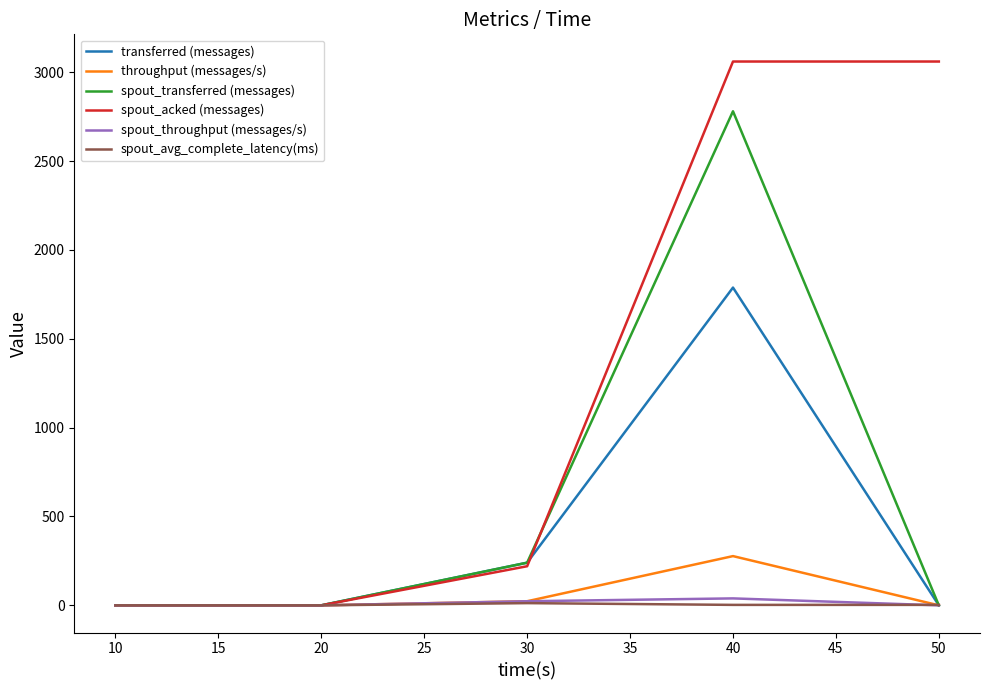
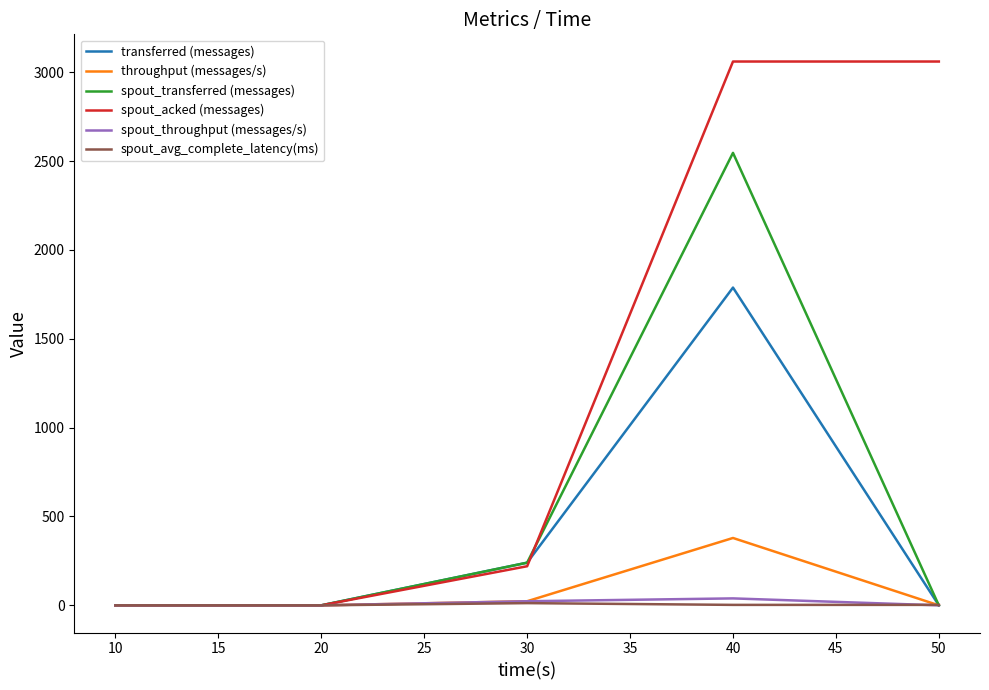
  {
    "transferred (messages)": {
      "40": 1790
    },
    "throughput (messages/s)": {
-     "40": 280
+     "40": 380
    },
    "spout_transferred (messages)": {
-     "40": 2780
+     "40": 2550
    },
    "spout_acked (messages)": {
      "30": 220,
      "40": 3060,
      "50": 3060
    },
    "spout_throughput (messages/s)": {
      "40": 40
    },
    "spout_avg_complete_latency(ms)": {
      "40": 0
    }
  }
